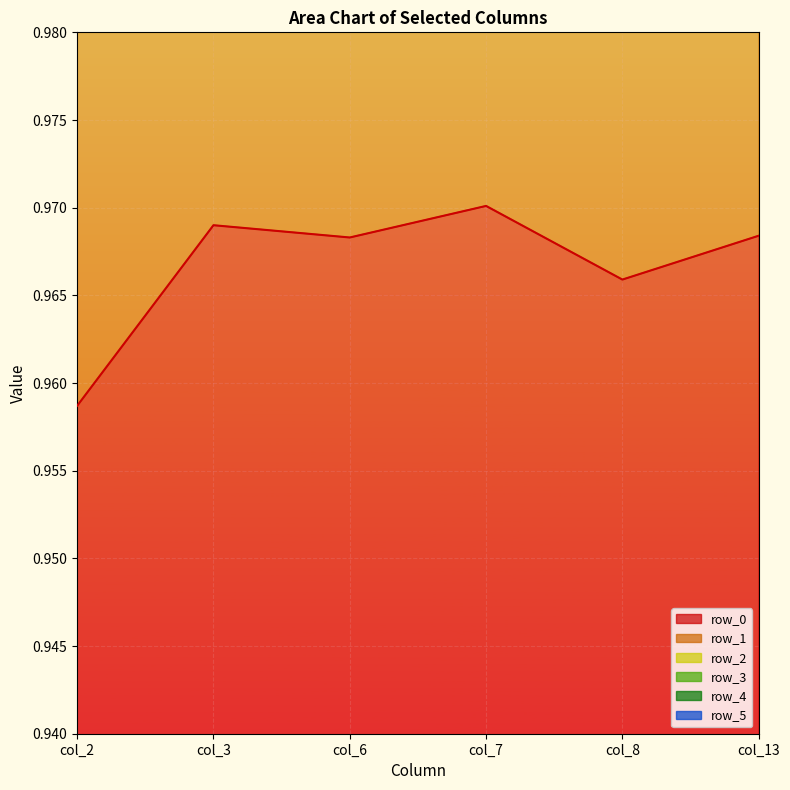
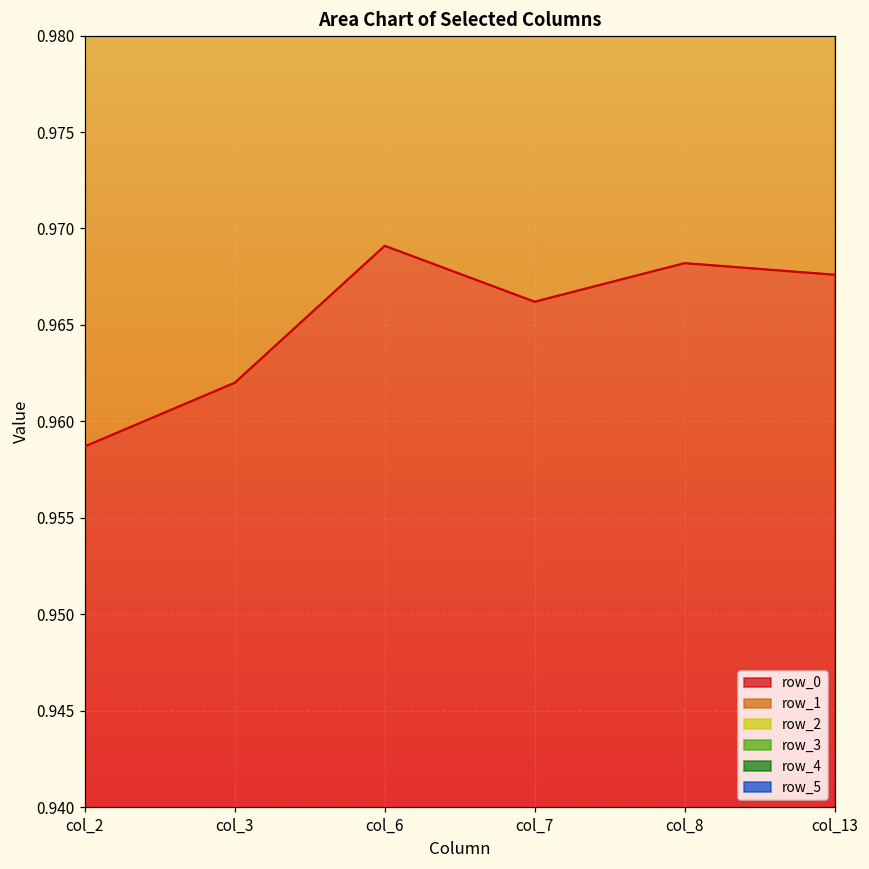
  {
    "row_0": {
      "col_2": 0.9587,
-     "col_3": 0.969,
-     "col_6": 0.9683,
-     "col_7": 0.9701,
-     "col_8": 0.9659,
-     "col_13": 0.9684
+     "col_3": 0.962,
+     "col_6": 0.9691,
+     "col_7": 0.9662,
+     "col_8": 0.9682,
+     "col_13": 0.9676
    }
  }
